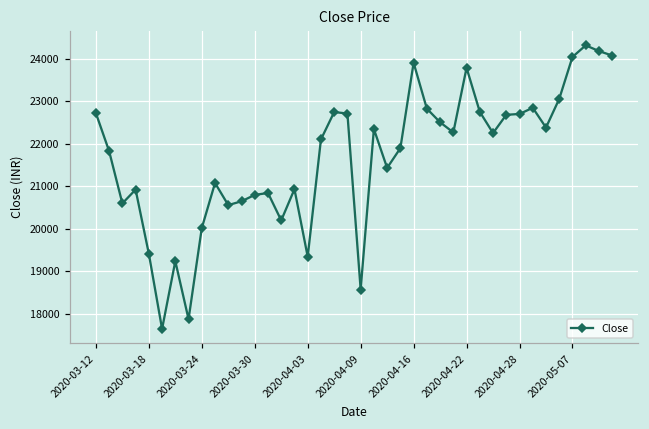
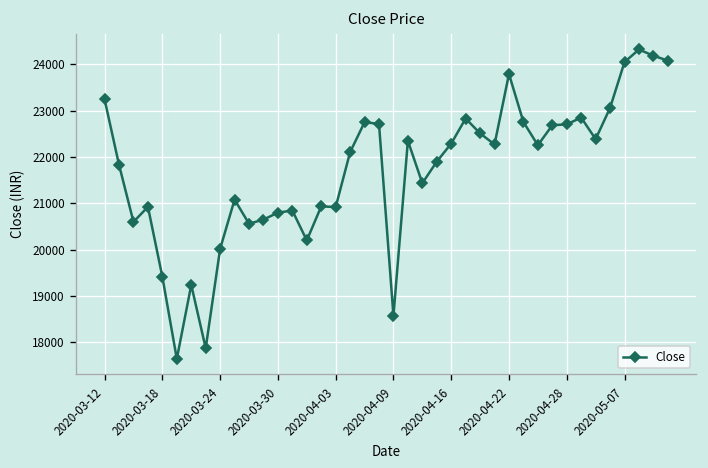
  {
-   "2020-03-12": 22700,
+   "2020-03-12": 23200,
    "2020-03-18": 19400,
    "2020-03-24": 20000,
    "2020-03-30": 20800,
-   "2020-04-03": 19300,
+   "2020-04-03": 20900,
    "2020-04-09": 18600,
-   "2020-04-16": 23900,
+   "2020-04-16": 22300,
    "2020-04-22": 23800,
    "2020-04-28": 22700,
    "2020-05-07": 24000
  }
